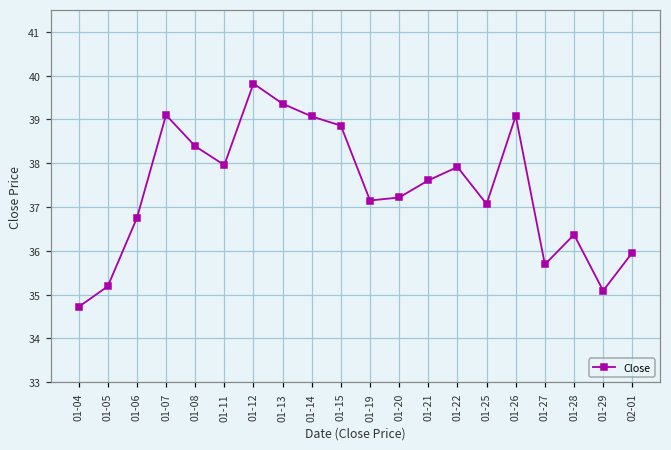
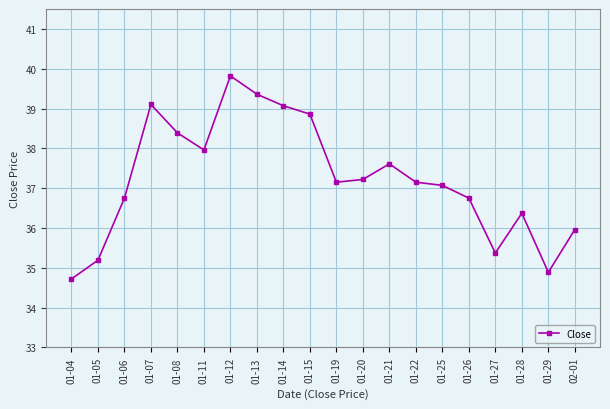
  {
    "01-04": 34.7,
    "01-05": 35.2,
    "01-06": 36.7,
    "01-07": 39.1,
    "01-08": 38.4,
    "01-11": 38.0,
    "01-12": 39.8,
    "01-13": 39.4,
    "01-14": 39.1,
    "01-15": 38.9,
    "01-19": 37.2,
    "01-20": 37.2,
    "01-21": 37.6,
-   "01-22": 37.9,
+   "01-22": 37.2,
    "01-25": 37.1,
-   "01-26": 39.1,
-   "01-27": 35.7,
+   "01-26": 36.8,
+   "01-27": 35.4,
    "01-28": 36.4,
-   "01-29": 35.1,
+   "01-29": 34.9,
    "02-01": 36.0
  }
